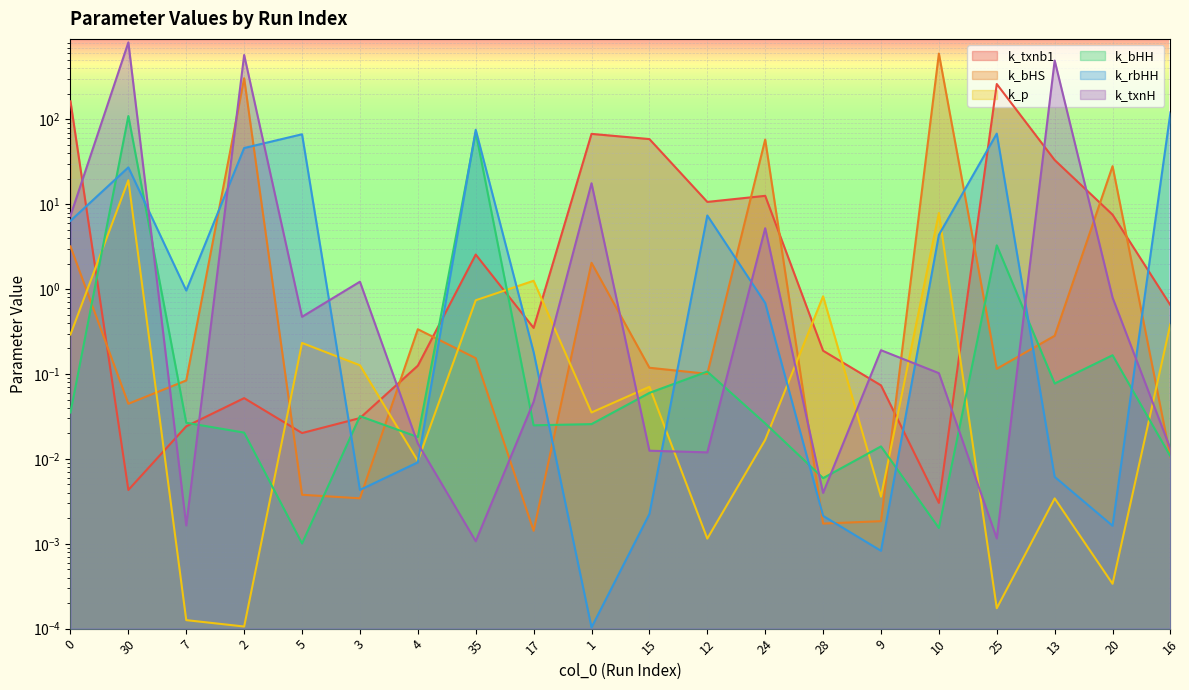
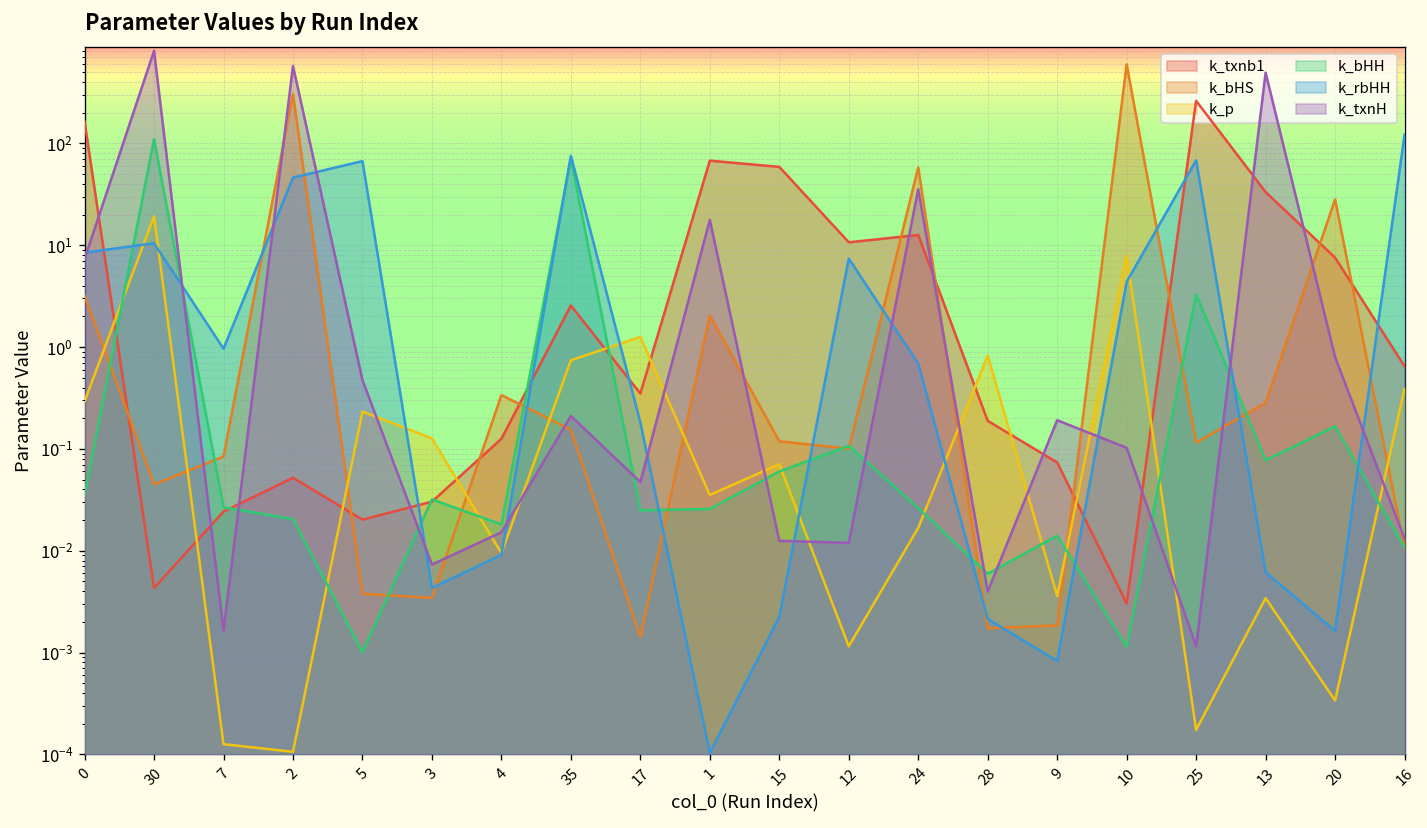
  {
    "k_bHH": {
      "0": 0.035,
      "30": 110,
      "7": 0.027,
      "2": 0.020,
      "5": 0.0010,
      "4": 0.018,
      "35": 70,
      "17": 0.025,
      "1": 0.026,
      "15": 0.06,
      "24": 0.026,
      "28": 0.006,
      "9": 0.014,
-     "10": 0.0015,
+     "10": 0.0011,
      "25": 3.3,
      "13": 0.08,
      "20": 0.17
    },
    "k_rbHH": {
-     "0": 6,
-     "30": 27,
+     "0": 8,
+     "30": 10,
      "7": 1,
      "2": 50,
      "5": 70,
      "3": 0.004,
      "35": 80,
      "17": 0.18,
      "1": 0.00010,
      "15": 0.0022,
      "12": 7,
      "24": 0.7,
      "28": 0.0021,
      "9": 0.0008,
      "10": 4,
      "25": 70,
      "13": 0.006,
      "20": 0.0016,
      "16": 120
    },
    "k_txnH": {
      "0": 7,
      "30": 800,
      "7": 0.0016,
      "2": 600,
      "5": 0.5,
-     "3": 1.2,
+     "3": 0.007,
      "4": 0.015,
-     "35": 0.0011,
+     "35": 0.21,
      "17": 0.05,
      "1": 18,
      "15": 0.012,
      "12": 0.012,
-     "24": 5,
+     "24": 35,
      "28": 0.004,
      "9": 0.19,
      "10": 0.10,
      "25": 0.0012,
      "20": 0.8,
      "16": 0.013
    }
  }
